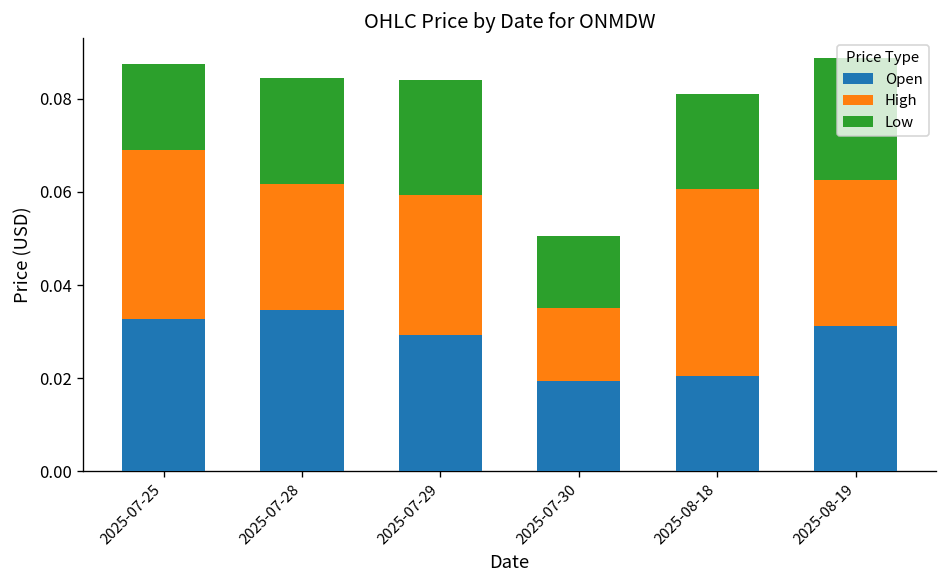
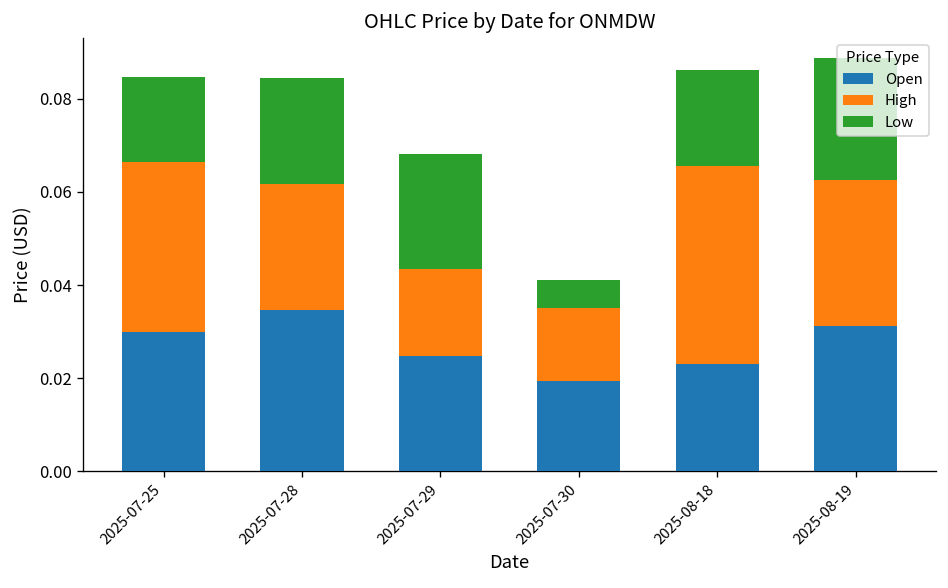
  {
    "Open": {
-     "2025-07-25": 0.033,
+     "2025-07-25": 0.030,
      "2025-07-28": 0.035,
-     "2025-07-29": 0.029,
+     "2025-07-29": 0.025,
      "2025-07-30": 0.019,
-     "2025-08-18": 0.021,
+     "2025-08-18": 0.023,
      "2025-08-19": 0.031
    },
    "High": {
      "2025-07-25": 0.036,
      "2025-07-28": 0.027,
-     "2025-07-29": 0.030,
+     "2025-07-29": 0.019,
      "2025-07-30": 0.016,
-     "2025-08-18": 0.040,
+     "2025-08-18": 0.043,
      "2025-08-19": 0.031
    },
    "Low": {
      "2025-07-25": 0.018,
      "2025-07-28": 0.023,
      "2025-07-29": 0.025,
-     "2025-07-30": 0.016,
+     "2025-07-30": 0.006,
      "2025-08-18": 0.021
    }
  }
